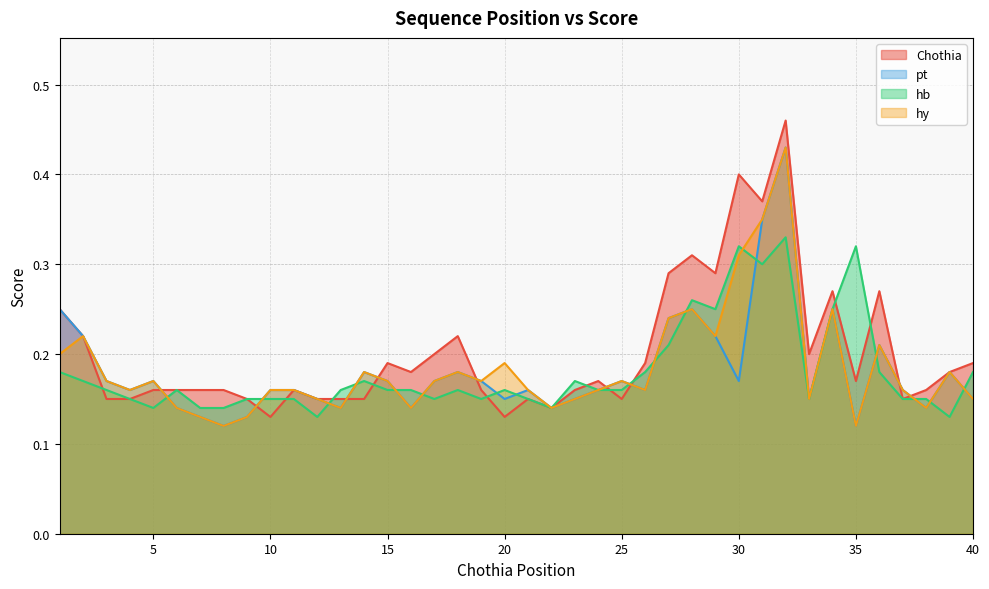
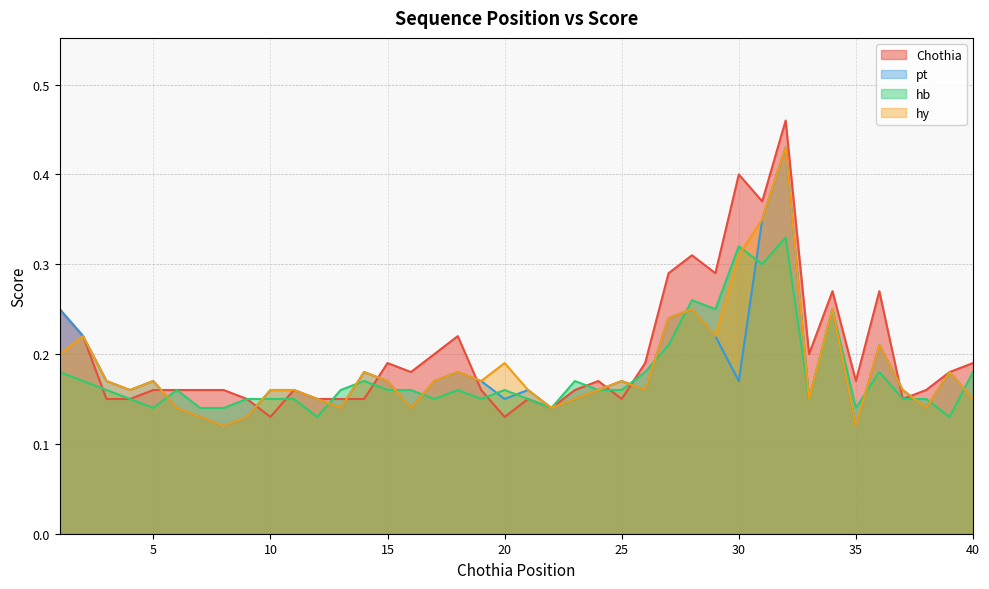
  {
    "Chothia": {
      "5": 0.16,
      "10": 0.13,
      "15": 0.19,
      "20": 0.13,
      "25": 0.15,
      "30": 0.40,
      "35": 0.17,
      "40": 0.19
    },
    "pt": {
      "20": 0.15,
      "30": 0.17
    },
    "hb": {
      "5": 0.14,
      "10": 0.15,
      "15": 0.16,
      "20": 0.16,
      "25": 0.16,
      "30": 0.32,
-     "35": 0.32,
+     "35": 0.14,
      "40": 0.18
    },
    "hy": {
      "20": 0.19,
      "30": 0.31
    }
  }
